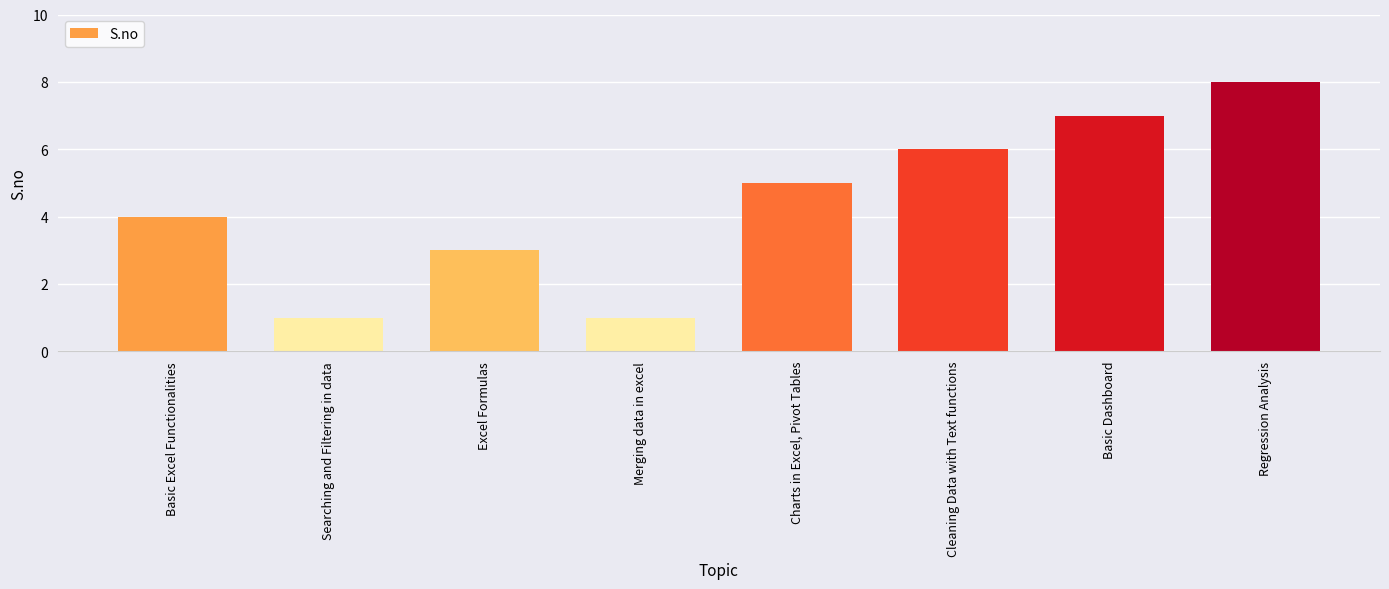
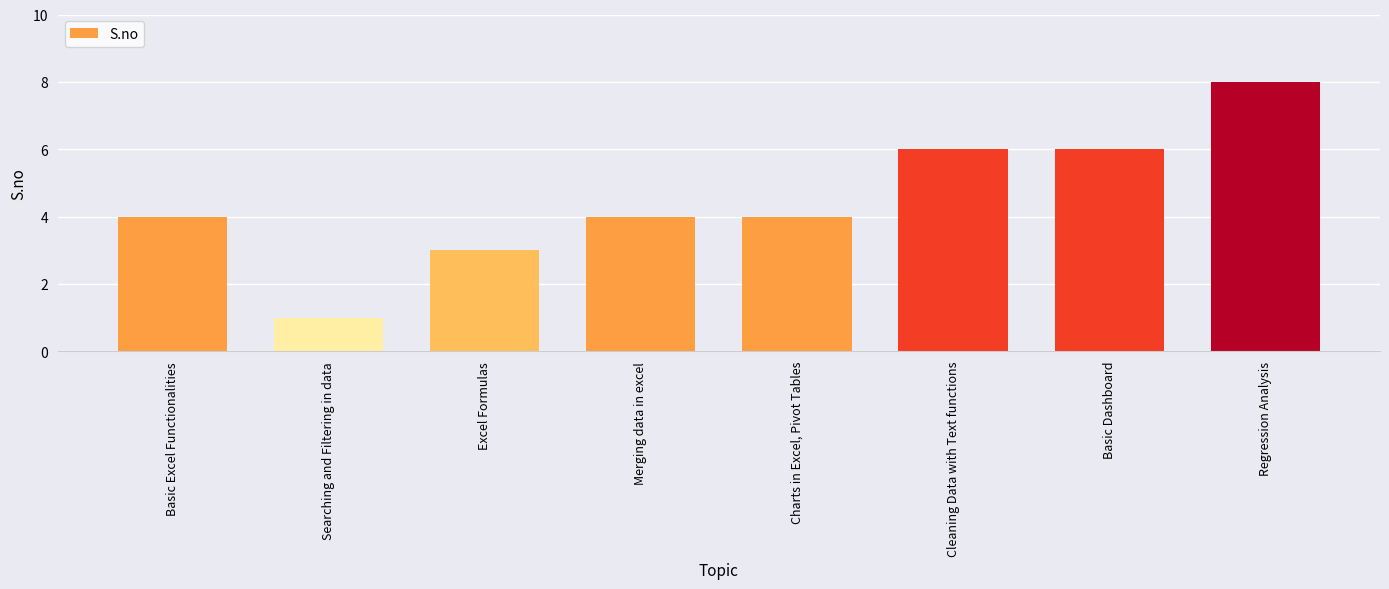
  {
    "Basic Excel Functionalities": 4,
    "Searching and Filtering in data": 1,
    "Excel Formulas": 3,
-   "Merging data in excel": 1,
-   "Charts in Excel, Pivot Tables": 5,
+   "Merging data in excel": 4,
+   "Charts in Excel, Pivot Tables": 4,
    "Cleaning Data with Text functions": 6,
-   "Basic Dashboard": 7,
+   "Basic Dashboard": 6,
    "Regression Analysis": 8
  }
